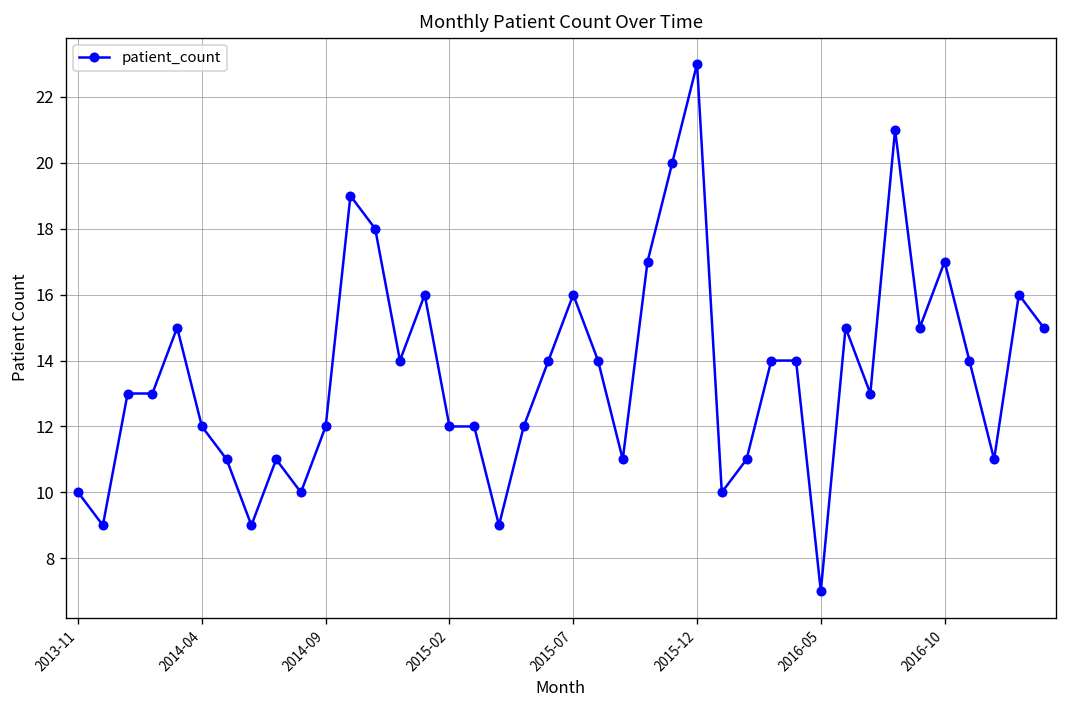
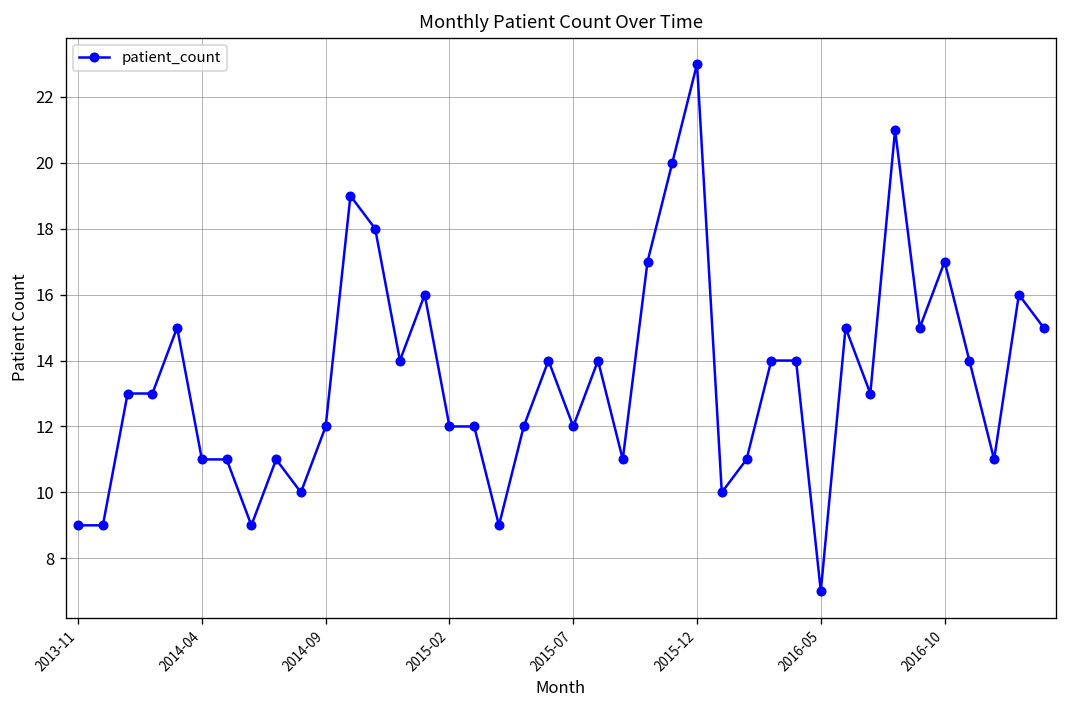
  {
-   "2013-11": 10,
-   "2014-04": 12,
+   "2013-11": 9,
+   "2014-04": 11,
    "2014-09": 12,
    "2015-02": 12,
-   "2015-07": 16,
+   "2015-07": 12,
    "2015-12": 23,
    "2016-05": 7,
    "2016-10": 17
  }
